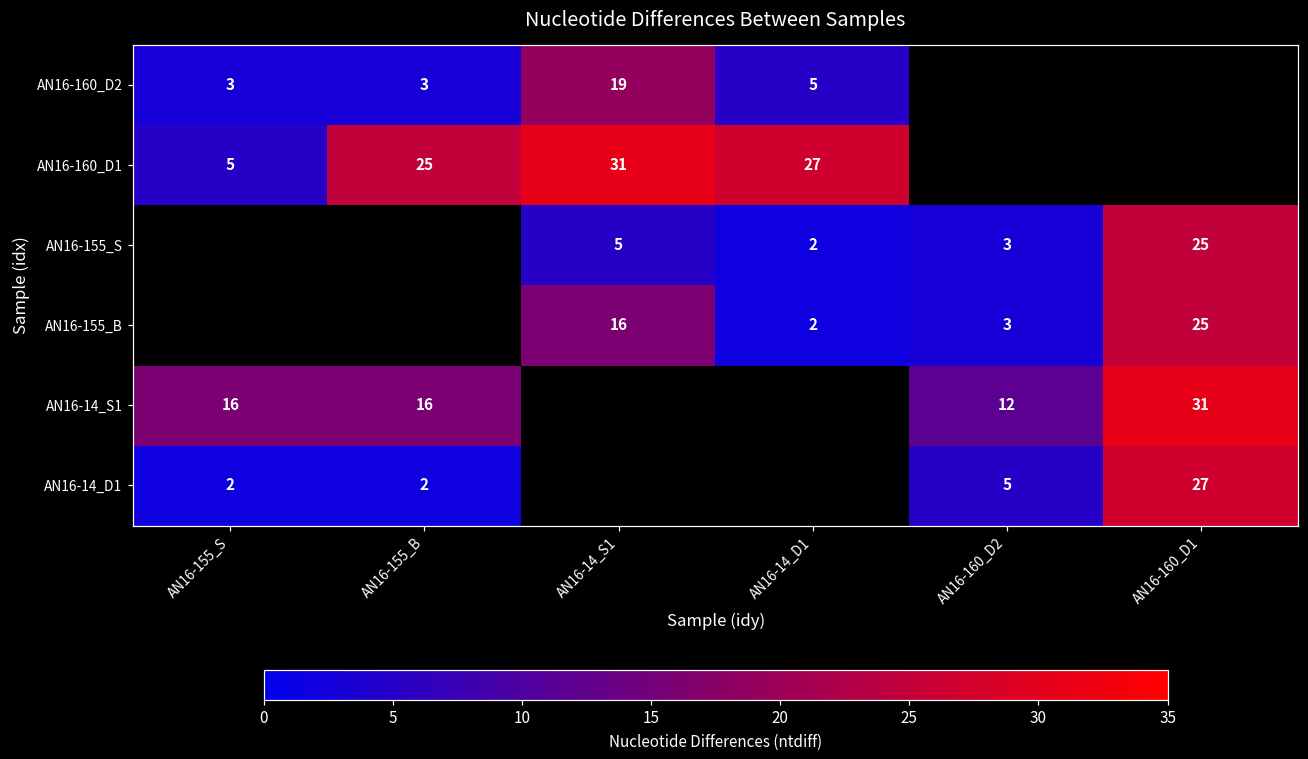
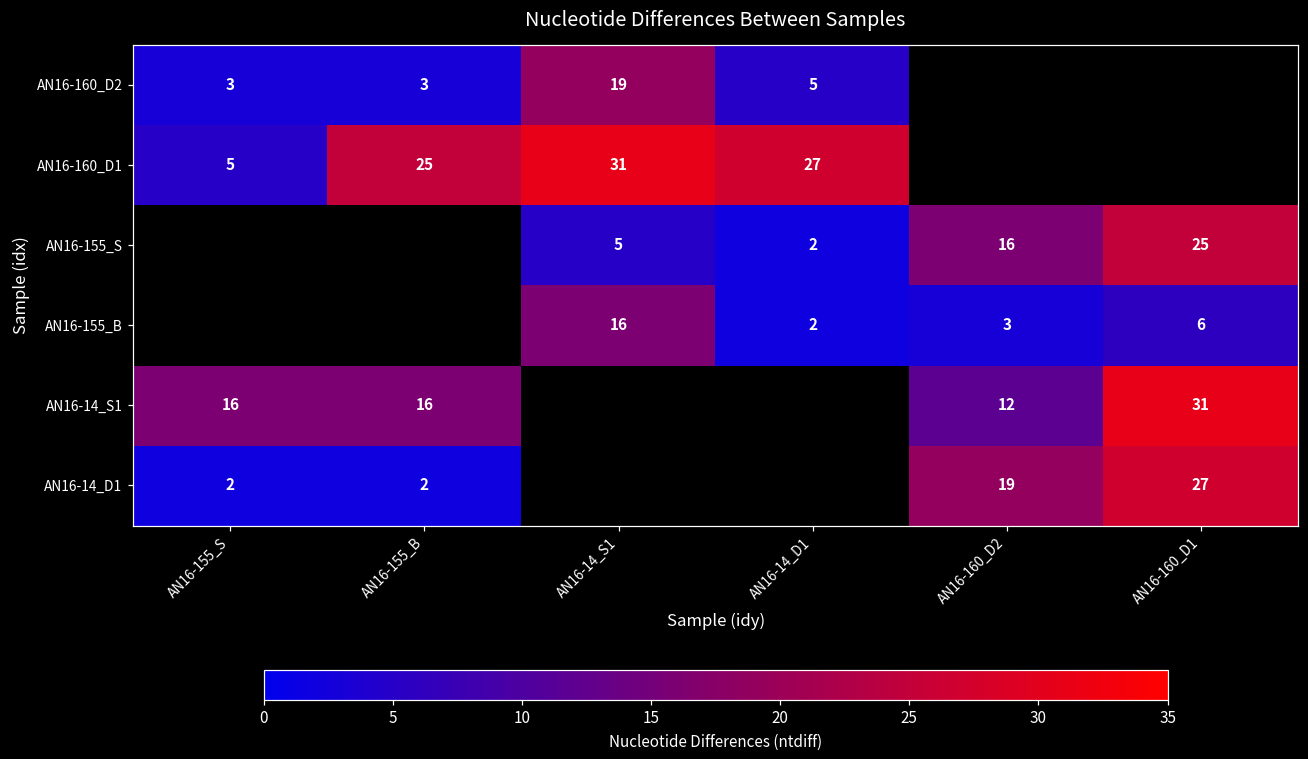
  {
    "AN16-160_D2": {
      "AN16-155_S": 3,
      "AN16-155_B": 3,
      "AN16-14_S1": 19,
      "AN16-14_D1": 5
    },
    "AN16-160_D1": {
      "AN16-155_S": 5,
      "AN16-155_B": 25,
      "AN16-14_S1": 31,
      "AN16-14_D1": 27
    },
    "AN16-155_S": {
      "AN16-14_S1": 5,
      "AN16-14_D1": 2,
-     "AN16-160_D2": 3,
+     "AN16-160_D2": 16,
      "AN16-160_D1": 25
    },
    "AN16-155_B": {
      "AN16-14_S1": 16,
      "AN16-14_D1": 2,
      "AN16-160_D2": 3,
-     "AN16-160_D1": 25
+     "AN16-160_D1": 6
    },
    "AN16-14_S1": {
      "AN16-155_S": 16,
      "AN16-155_B": 16,
      "AN16-160_D2": 12,
      "AN16-160_D1": 31
    },
    "AN16-14_D1": {
      "AN16-155_S": 2,
      "AN16-155_B": 2,
-     "AN16-160_D2": 5,
+     "AN16-160_D2": 19,
      "AN16-160_D1": 27
    }
  }
